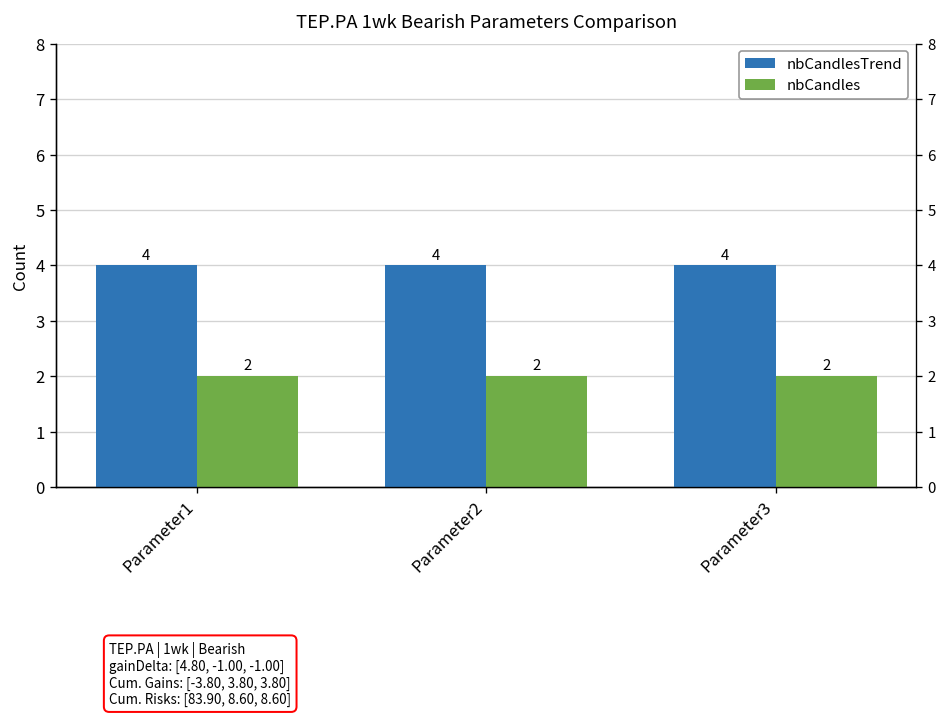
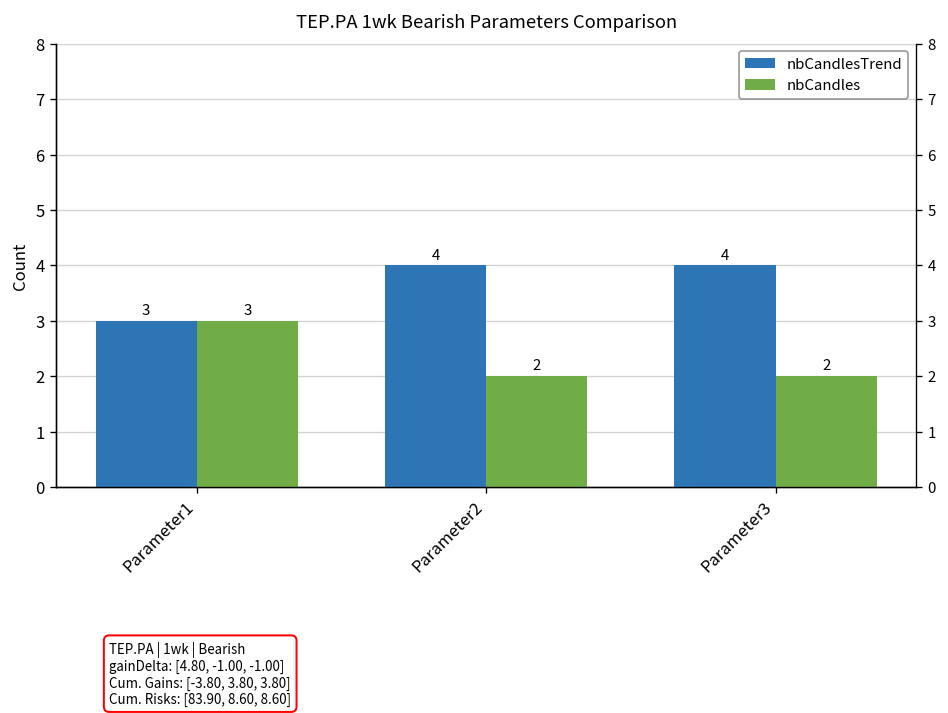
  {
    "nbCandlesTrend": {
-     "Parameter1": 4,
+     "Parameter1": 3,
      "Parameter2": 4,
      "Parameter3": 4
    },
    "nbCandles": {
-     "Parameter1": 2,
+     "Parameter1": 3,
      "Parameter2": 2,
      "Parameter3": 2
    }
  }
